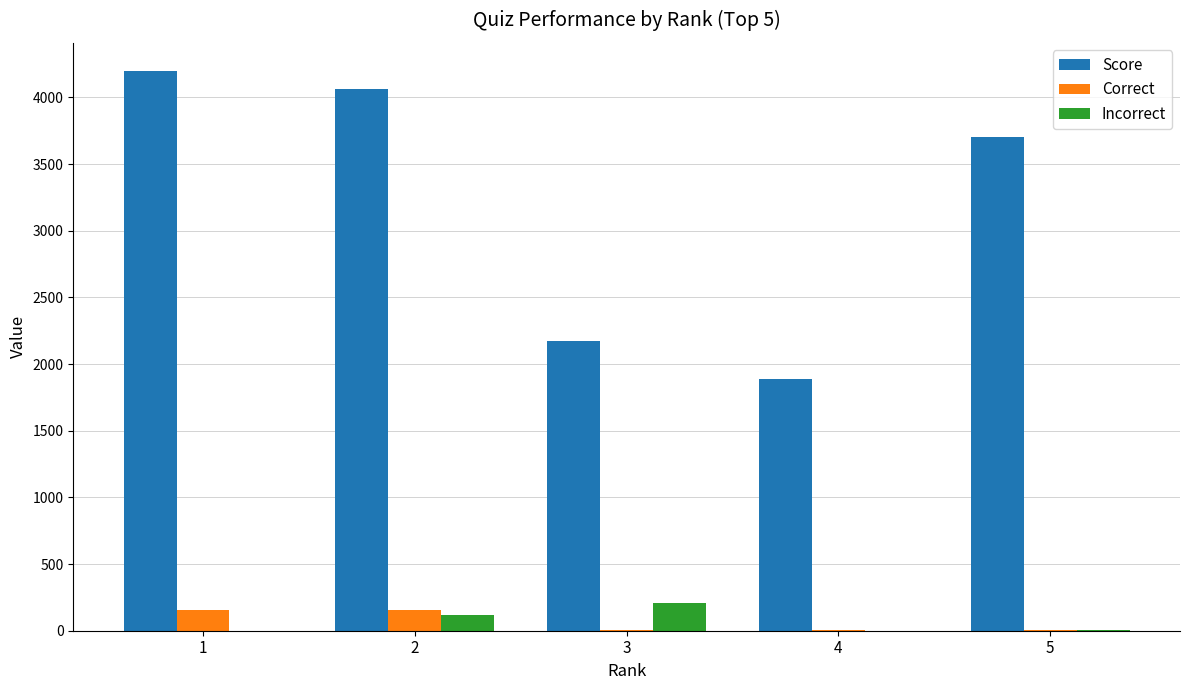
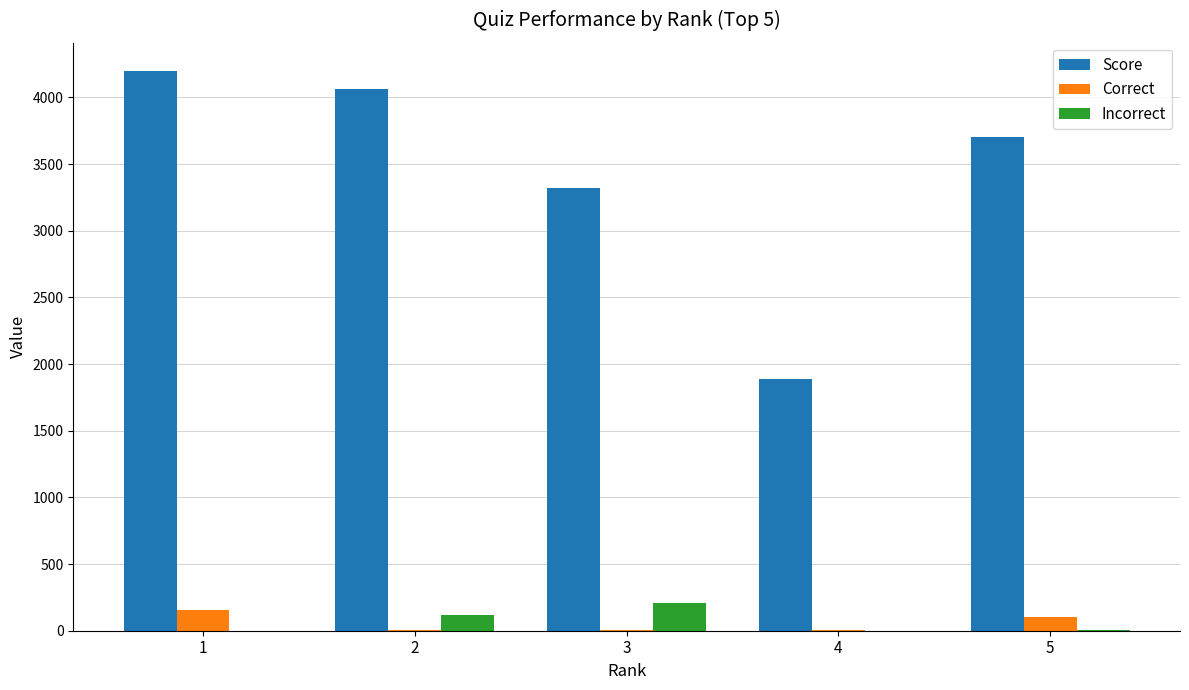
  {
    "Score": {
      "1": 4200,
      "2": 4060,
-     "3": 2180,
+     "3": 3320,
      "4": 1890,
      "5": 3700
    },
    "Correct": {
      "1": 160,
-     "2": 160,
-     "5": 0
+     "2": 10,
+     "5": 100
    },
    "Incorrect": {
      "1": 0,
      "2": 120,
      "3": 210
    }
  }
